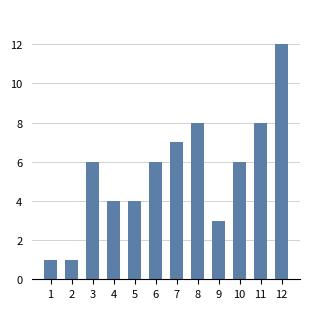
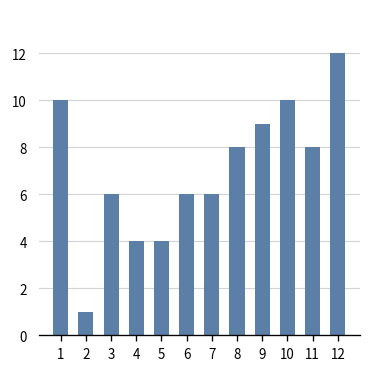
  {
-   "1": 1,
+   "1": 10,
    "2": 1,
    "3": 6,
    "4": 4,
    "5": 4,
    "6": 6,
-   "7": 7,
+   "7": 6,
    "8": 8,
-   "9": 3,
-   "10": 6,
+   "9": 9,
+   "10": 10,
    "11": 8,
    "12": 12
  }
